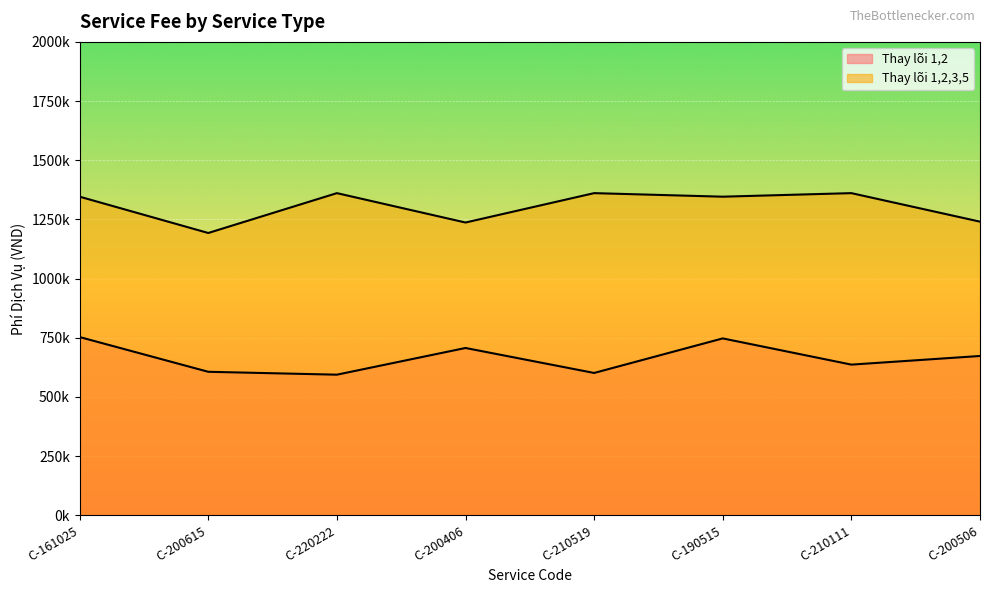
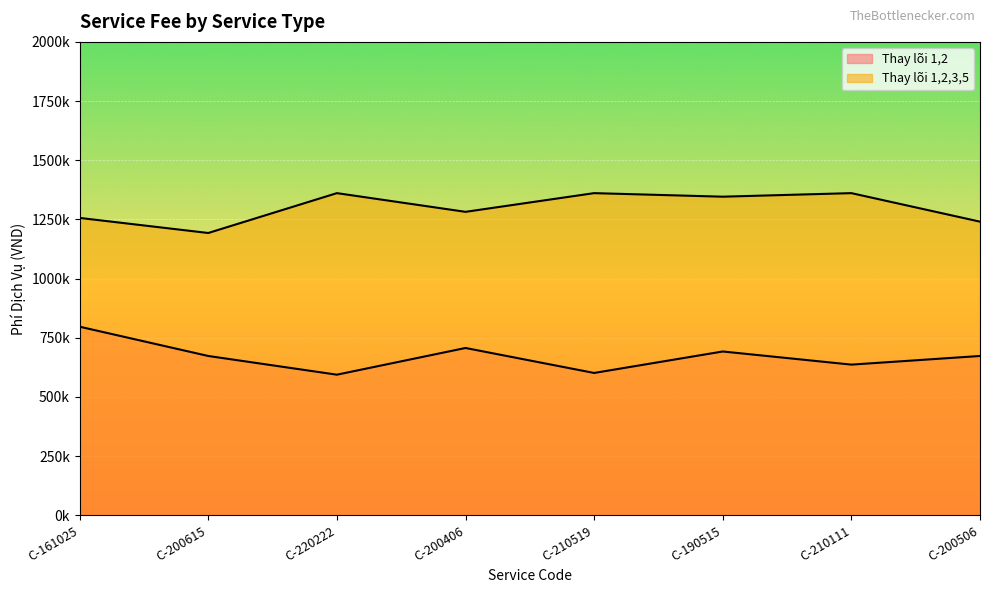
  {
    "Thay lõi 1,2": {
-     "C-161025": 750000,
-     "C-200615": 610000,
+     "C-161025": 800000,
+     "C-200615": 670000,
      "C-220222": 590000,
      "C-200406": 710000,
      "C-210519": 600000,
-     "C-190515": 750000,
+     "C-190515": 690000,
      "C-210111": 640000,
      "C-200506": 670000
    },
    "Thay lõi 1,2,3,5": {
-     "C-161025": 1350000,
+     "C-161025": 1260000,
      "C-200615": 1190000,
      "C-220222": 1360000,
-     "C-200406": 1240000,
+     "C-200406": 1280000,
      "C-210519": 1360000,
      "C-190515": 1350000,
      "C-210111": 1360000,
      "C-200506": 1240000
    }
  }
